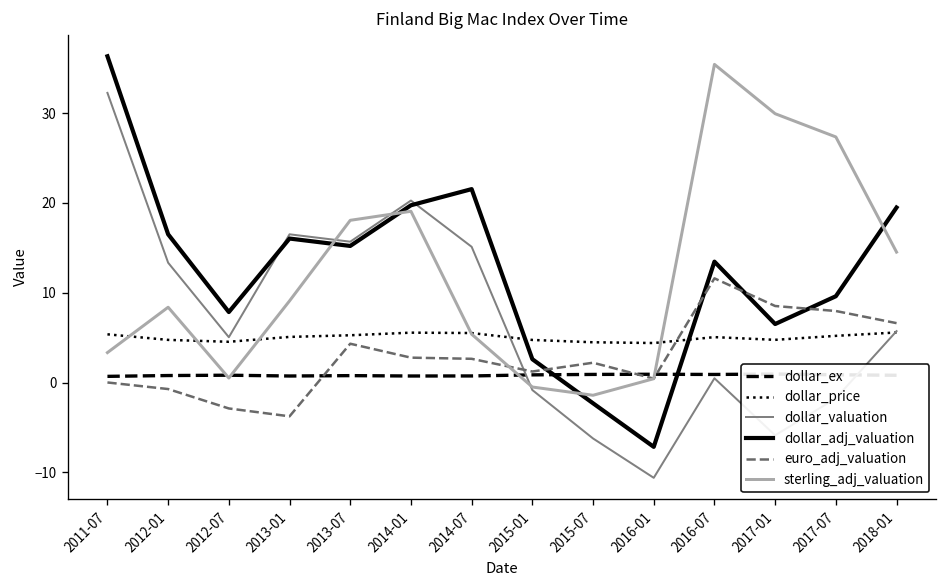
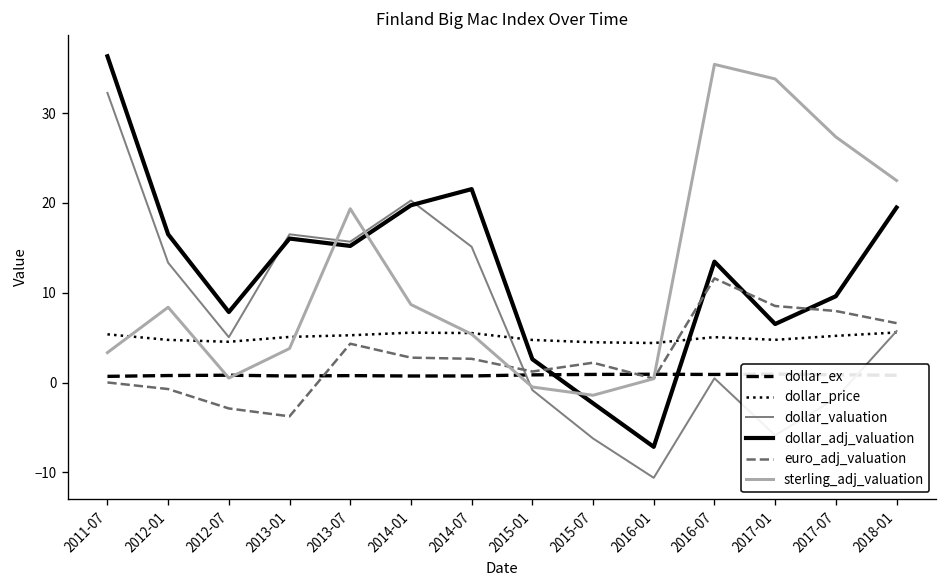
  {
    "sterling_adj_valuation": {
      "2011-07": 3,
      "2012-01": 8,
-     "2013-01": 9,
-     "2013-07": 18,
-     "2014-01": 19,
+     "2013-01": 4,
+     "2013-07": 19,
+     "2014-01": 9,
      "2015-07": -1,
      "2016-07": 35,
-     "2017-01": 30,
+     "2017-01": 34,
      "2017-07": 27,
-     "2018-01": 15
+     "2018-01": 23
    }
  }
